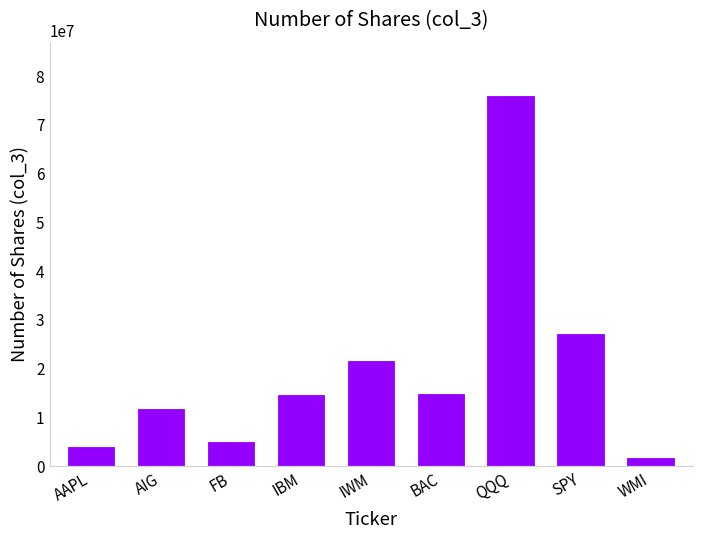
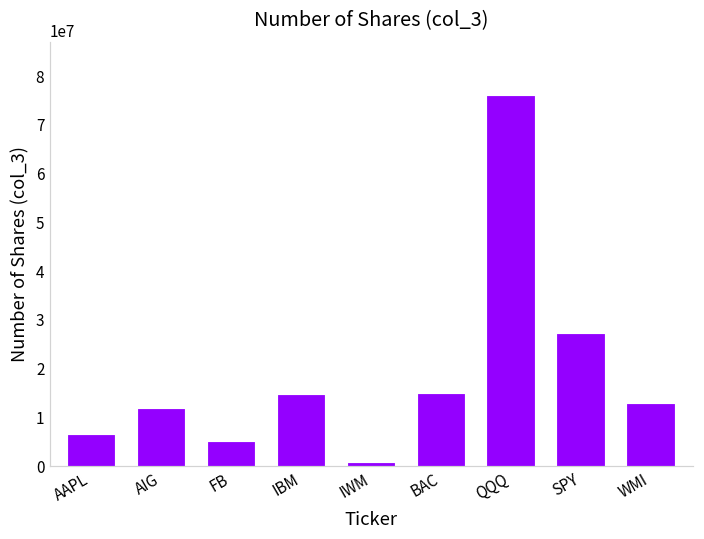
  {
-   "AAPL": 4000000,
+   "AAPL": 6000000,
    "AIG": 12000000,
    "FB": 5000000,
    "IBM": 14000000,
-   "IWM": 21000000,
+   "IWM": 0,
    "BAC": 15000000,
    "QQQ": 76000000,
    "SPY": 27000000,
-   "WMI": 2000000
+   "WMI": 12000000
  }
